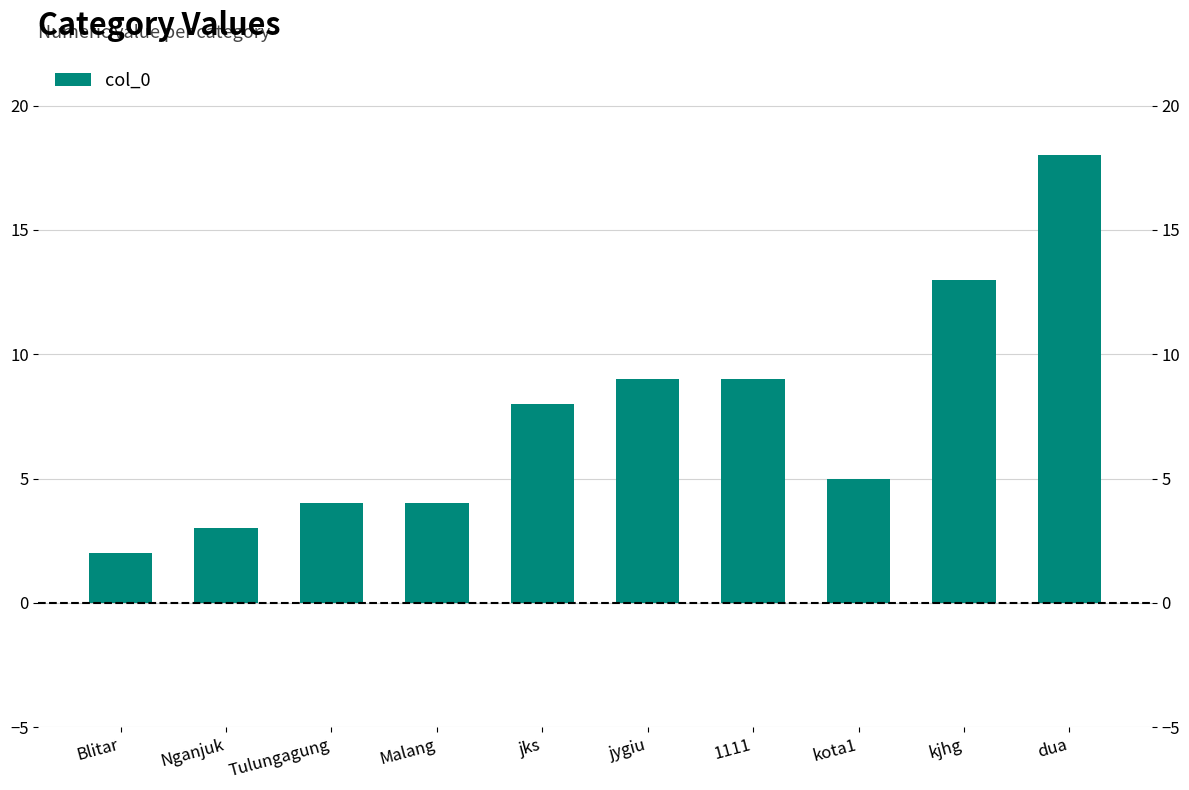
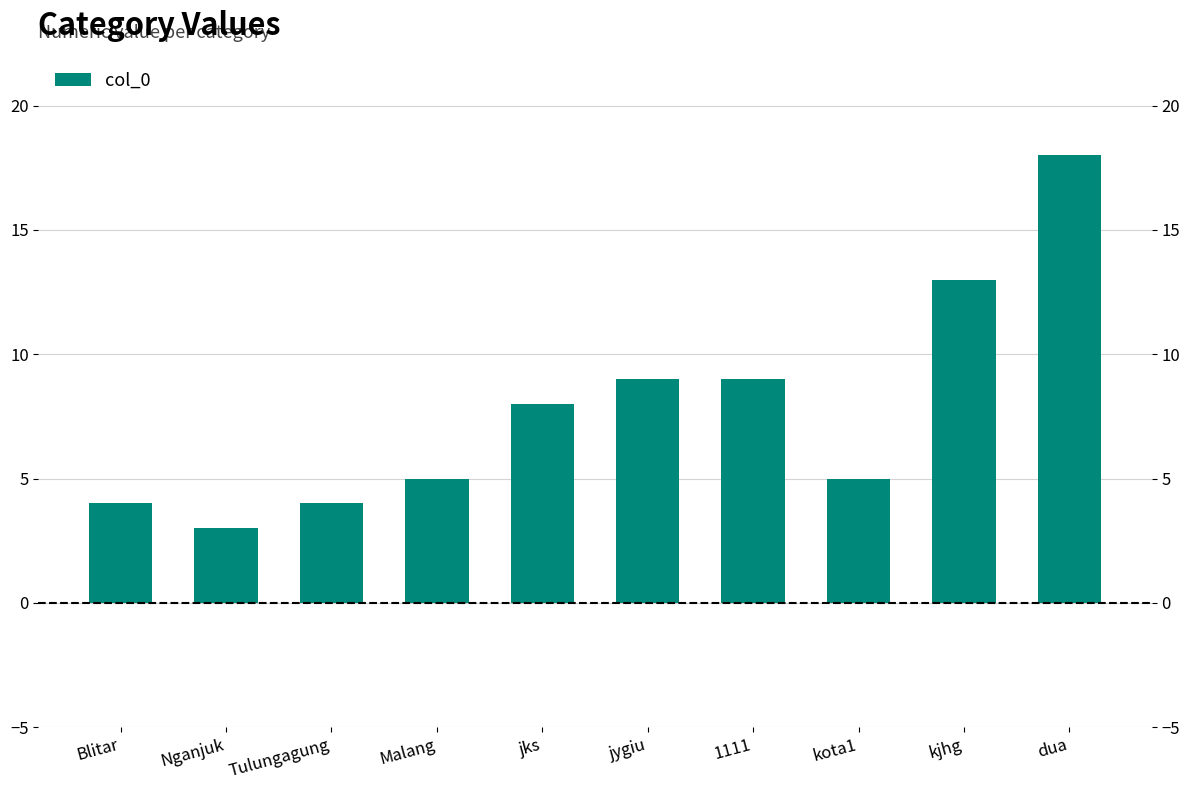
  {
-   "Blitar": 2,
+   "Blitar": 4,
    "Nganjuk": 3,
    "Tulungagung": 4,
-   "Malang": 4,
+   "Malang": 5,
    "jks": 8,
    "jygiu": 9,
    "1111": 9,
    "kota1": 5,
    "kjhg": 13,
    "dua": 18
  }
